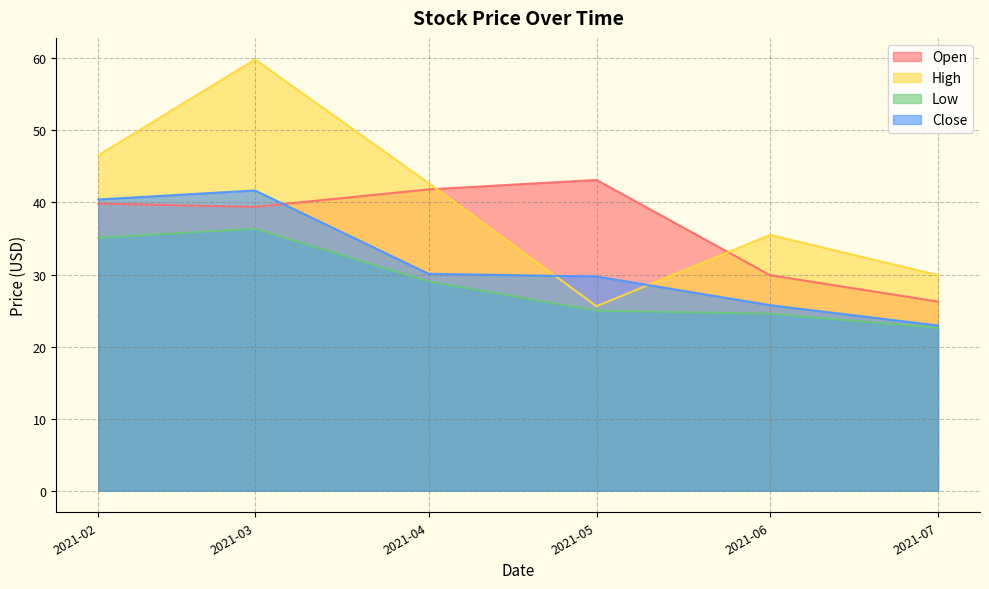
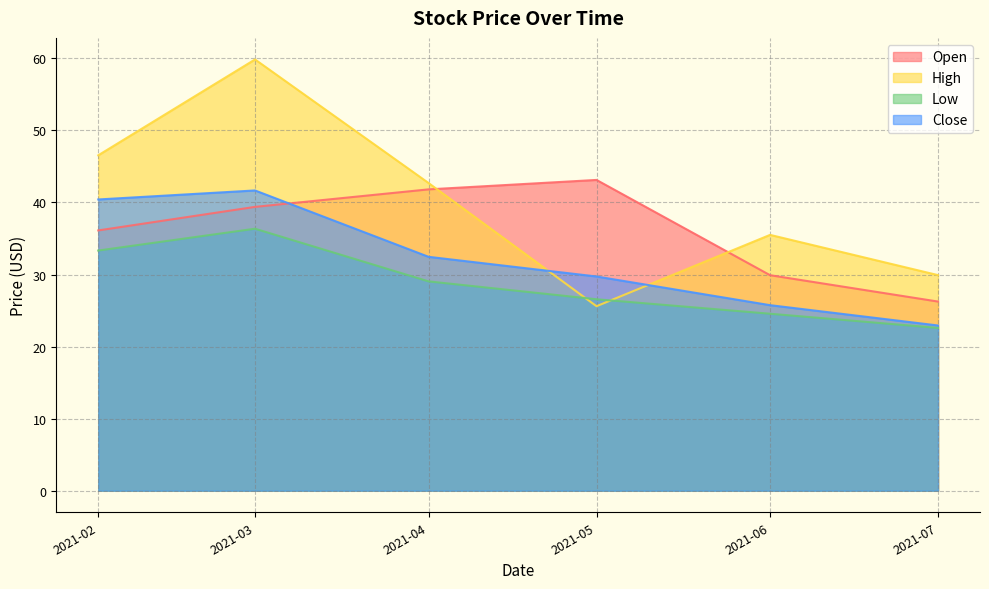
  {
    "Open": {
-     "2021-02": 40,
+     "2021-02": 36,
      "2021-03": 39,
      "2021-04": 42,
      "2021-05": 43,
      "2021-06": 30,
      "2021-07": 26
    },
    "High": {
      "2021-02": 47,
      "2021-03": 60,
      "2021-04": 43,
      "2021-05": 26,
      "2021-06": 36,
      "2021-07": 30
    },
    "Low": {
-     "2021-02": 35,
+     "2021-02": 33,
      "2021-03": 36,
      "2021-04": 29,
-     "2021-05": 25,
+     "2021-05": 27,
      "2021-06": 25
    },
    "Close": {
      "2021-02": 40,
      "2021-03": 42,
-     "2021-04": 30,
+     "2021-04": 32,
      "2021-05": 30,
      "2021-06": 26
    }
  }
